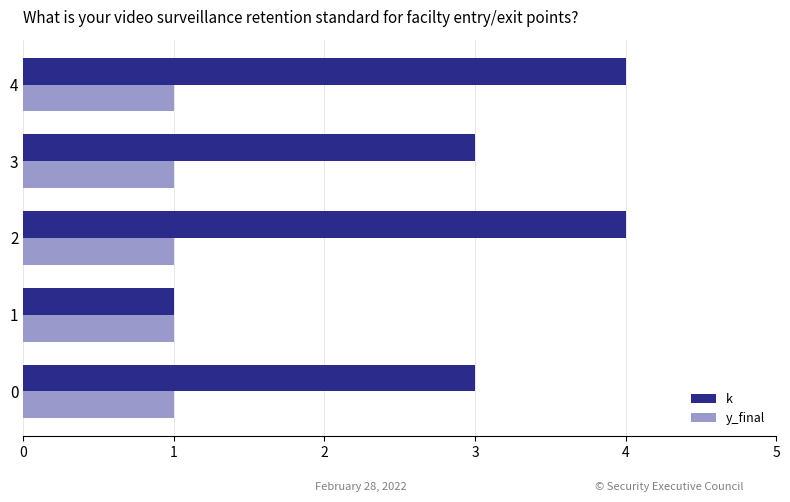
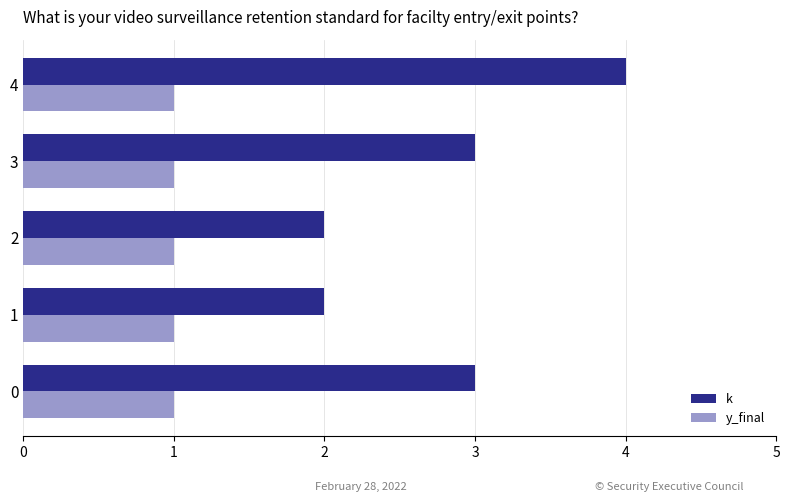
  {
    "k": {
      "4": 4,
      "3": 3,
-     "2": 4,
-     "1": 1,
+     "2": 2,
+     "1": 2,
      "0": 3
    },
    "y_final": {
      "4": 1,
      "3": 1,
      "2": 1,
      "1": 1,
      "0": 1
    }
  }
